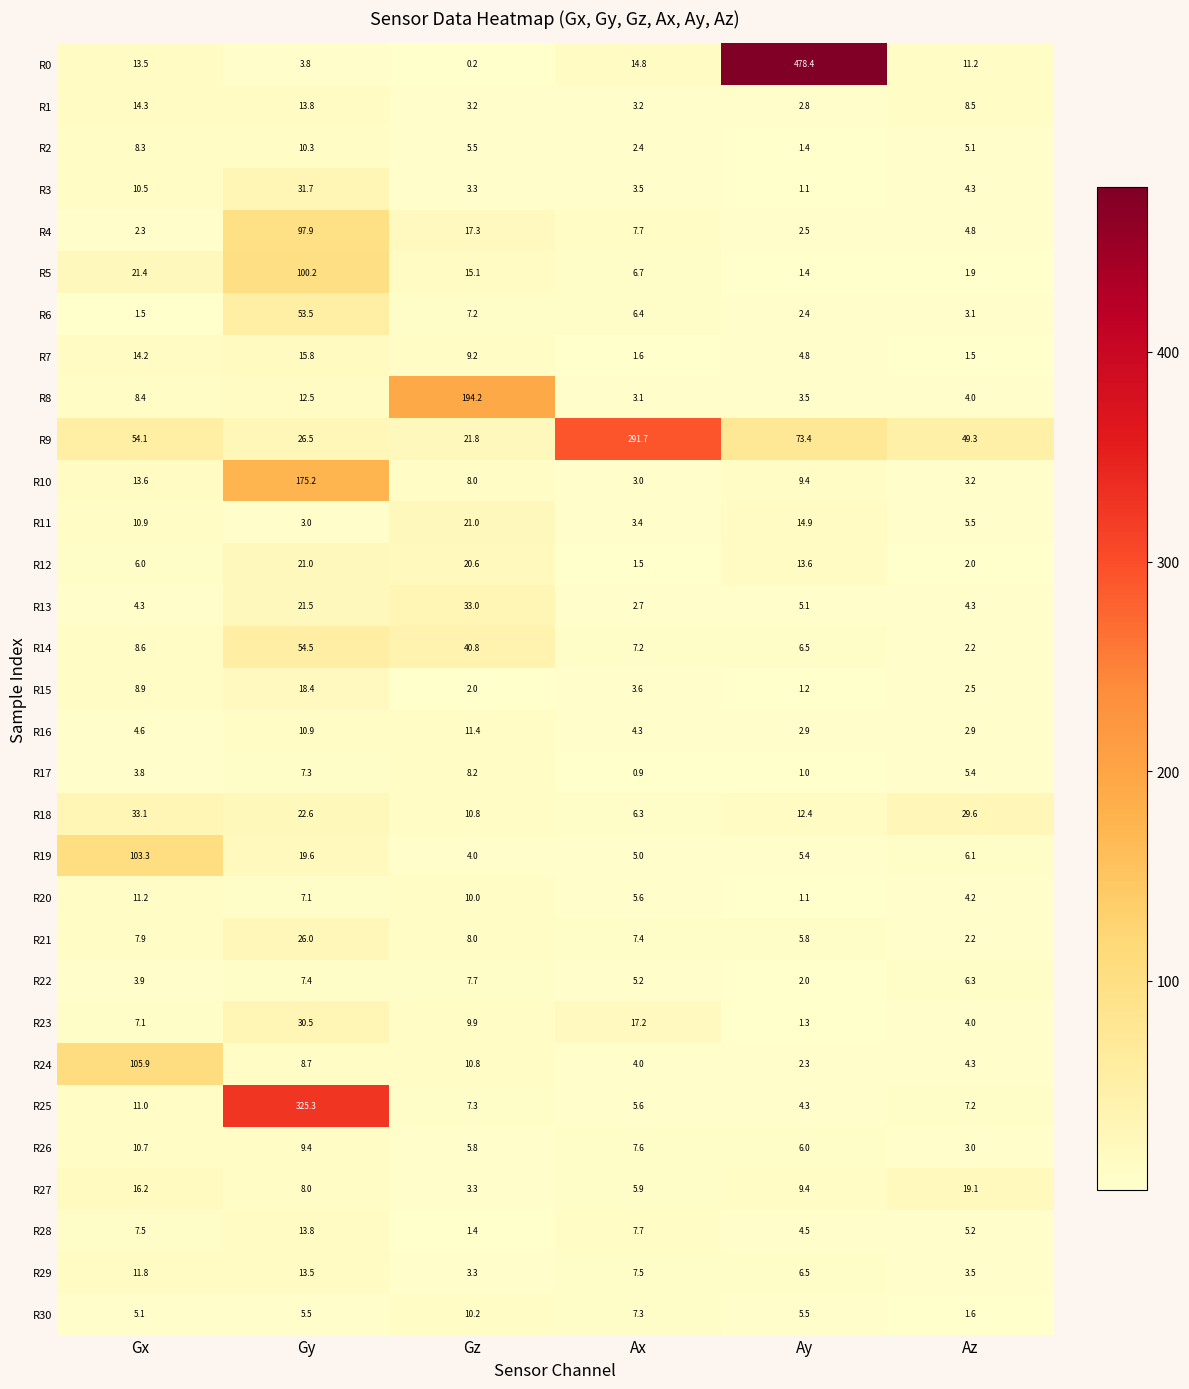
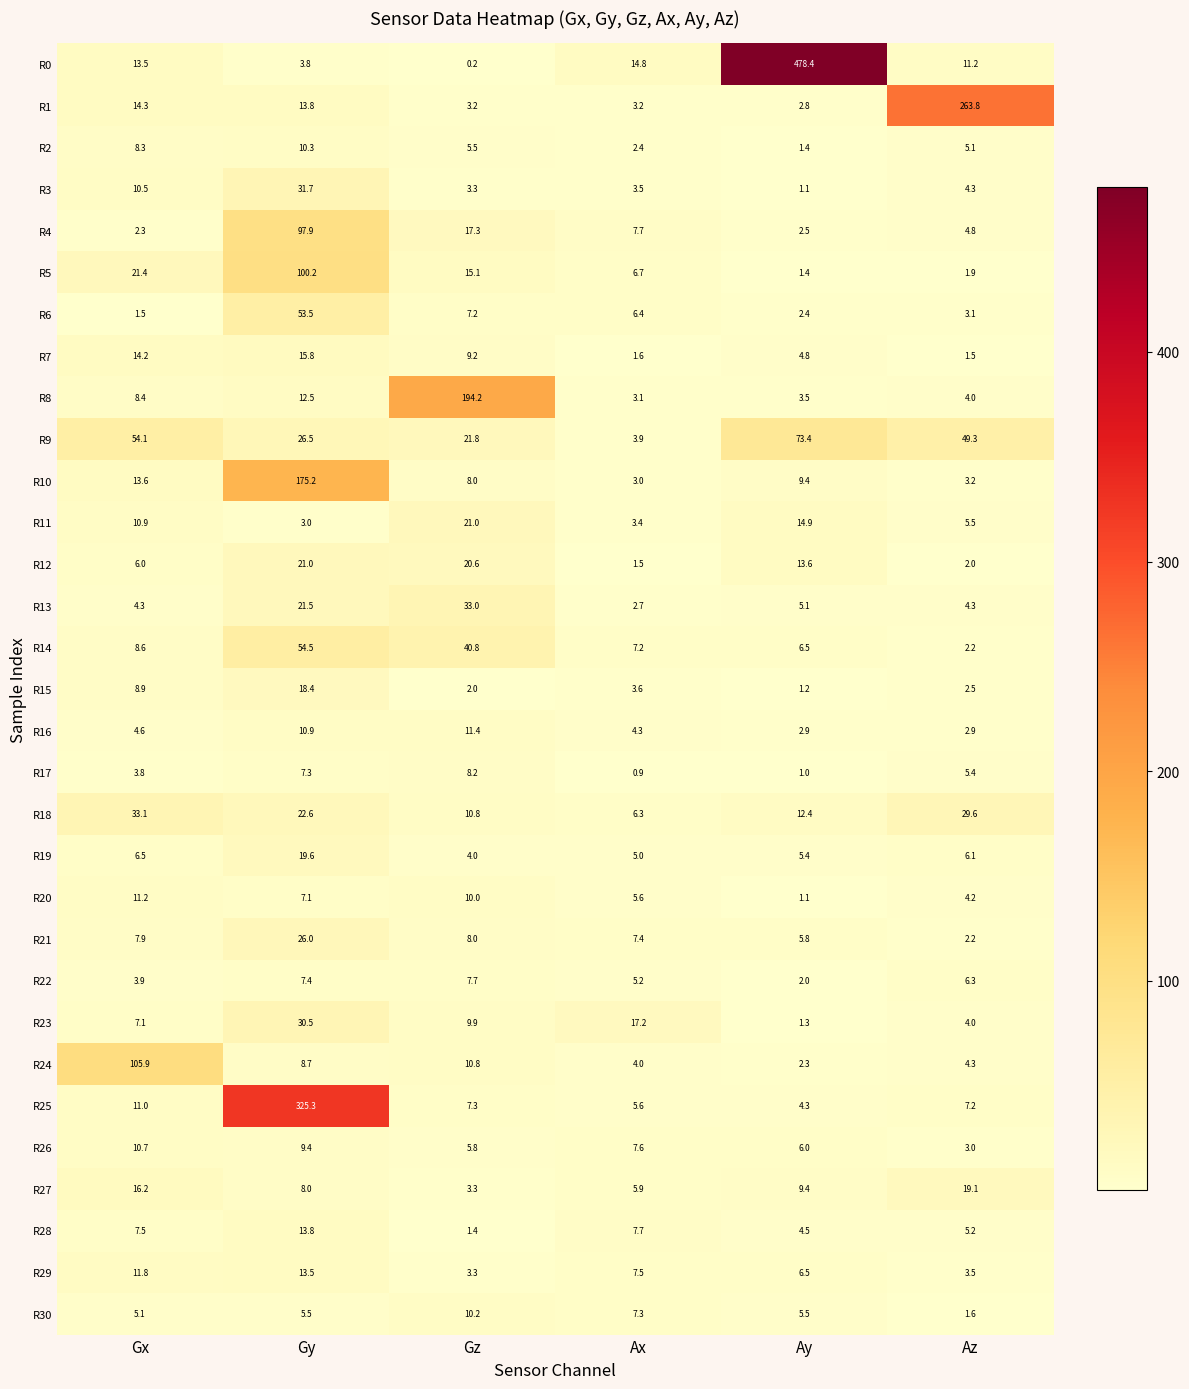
  {
    "R0": {
      "Gx": 13.5,
      "Gy": 3.8,
      "Gz": 0.2,
      "Ax": 14.8,
      "Ay": 478.4,
      "Az": 11.2
    },
    "R1": {
      "Gx": 14.3,
      "Gy": 13.8,
      "Gz": 3.2,
      "Ax": 3.2,
      "Ay": 2.8,
-     "Az": 8.5
+     "Az": 263.8
    },
    "R2": {
      "Gx": 8.3,
      "Gy": 10.3,
      "Gz": 5.5,
      "Ax": 2.4,
      "Ay": 1.4,
      "Az": 5.1
    },
    "R3": {
      "Gx": 10.5,
      "Gy": 31.7,
      "Gz": 3.3,
      "Ax": 3.5,
      "Ay": 1.1,
      "Az": 4.3
    },
    "R4": {
      "Gx": 2.3,
      "Gy": 97.9,
      "Gz": 17.3,
      "Ax": 7.7,
      "Ay": 2.5,
      "Az": 4.8
    },
    "R5": {
      "Gx": 21.4,
      "Gy": 100.2,
      "Gz": 15.1,
      "Ax": 6.7,
      "Ay": 1.4,
      "Az": 1.9
    },
    "R6": {
      "Gx": 1.5,
      "Gy": 53.5,
      "Gz": 7.2,
      "Ax": 6.4,
      "Ay": 2.4,
      "Az": 3.1
    },
    "R7": {
      "Gx": 14.2,
      "Gy": 15.8,
      "Gz": 9.2,
      "Ax": 1.6,
      "Ay": 4.8,
      "Az": 1.5
    },
    "R8": {
      "Gx": 8.4,
      "Gy": 12.5,
      "Gz": 194.2,
      "Ax": 3.1,
      "Ay": 3.5,
      "Az": 4.0
    },
    "R9": {
      "Gx": 54.1,
      "Gy": 26.5,
      "Gz": 21.8,
-     "Ax": 291.7,
+     "Ax": 3.9,
      "Ay": 73.4,
      "Az": 49.3
    },
    "R10": {
      "Gx": 13.6,
      "Gy": 175.2,
      "Gz": 8.0,
      "Ax": 3.0,
      "Ay": 9.4,
      "Az": 3.2
    },
    "R11": {
      "Gx": 10.9,
      "Gy": 3.0,
      "Gz": 21.0,
      "Ax": 3.4,
      "Ay": 14.9,
      "Az": 5.5
    },
    "R12": {
      "Gx": 6.0,
      "Gy": 21.0,
      "Gz": 20.6,
      "Ax": 1.5,
      "Ay": 13.6,
      "Az": 2.0
    },
    "R13": {
      "Gx": 4.3,
      "Gy": 21.5,
      "Gz": 33.0,
      "Ax": 2.7,
      "Ay": 5.1,
      "Az": 4.3
    },
    "R14": {
      "Gx": 8.6,
      "Gy": 54.5,
      "Gz": 40.8,
      "Ax": 7.2,
      "Ay": 6.5,
      "Az": 2.2
    },
    "R15": {
      "Gx": 8.9,
      "Gy": 18.4,
      "Gz": 2.0,
      "Ax": 3.6,
      "Ay": 1.2,
      "Az": 2.5
    },
    "R16": {
      "Gx": 4.6,
      "Gy": 10.9,
      "Gz": 11.4,
      "Ax": 4.3,
      "Ay": 2.9,
      "Az": 2.9
    },
    "R17": {
      "Gx": 3.8,
      "Gy": 7.3,
      "Gz": 8.2,
      "Ax": 0.9,
      "Ay": 1.0,
      "Az": 5.4
    },
    "R18": {
      "Gx": 33.1,
      "Gy": 22.6,
      "Gz": 10.8,
      "Ax": 6.3,
      "Ay": 12.4,
      "Az": 29.6
    },
    "R19": {
-     "Gx": 103.3,
+     "Gx": 6.5,
      "Gy": 19.6,
      "Gz": 4.0,
      "Ax": 5.0,
      "Ay": 5.4,
      "Az": 6.1
    },
    "R20": {
      "Gx": 11.2,
      "Gy": 7.1,
      "Gz": 10.0,
      "Ax": 5.6,
      "Ay": 1.1,
      "Az": 4.2
    },
    "R21": {
      "Gx": 7.9,
      "Gy": 26.0,
      "Gz": 8.0,
      "Ax": 7.4,
      "Ay": 5.8,
      "Az": 2.2
    },
    "R22": {
      "Gx": 3.9,
      "Gy": 7.4,
      "Gz": 7.7,
      "Ax": 5.2,
      "Ay": 2.0,
      "Az": 6.3
    },
    "R23": {
      "Gx": 7.1,
      "Gy": 30.5,
      "Gz": 9.9,
      "Ax": 17.2,
      "Ay": 1.3,
      "Az": 4.0
    },
    "R24": {
      "Gx": 105.9,
      "Gy": 8.7,
      "Gz": 10.8,
      "Ax": 4.0,
      "Ay": 2.3,
      "Az": 4.3
    },
    "R25": {
      "Gx": 11.0,
      "Gy": 325.3,
      "Gz": 7.3,
      "Ax": 5.6,
      "Ay": 4.3,
      "Az": 7.2
    },
    "R26": {
      "Gx": 10.7,
      "Gy": 9.4,
      "Gz": 5.8,
      "Ax": 7.6,
      "Ay": 6.0,
      "Az": 3.0
    },
    "R27": {
      "Gx": 16.2,
      "Gy": 8.0,
      "Gz": 3.3,
      "Ax": 5.9,
      "Ay": 9.4,
      "Az": 19.1
    },
    "R28": {
      "Gx": 7.5,
      "Gy": 13.8,
      "Gz": 1.4,
      "Ax": 7.7,
      "Ay": 4.5,
      "Az": 5.2
    },
    "R29": {
      "Gx": 11.8,
      "Gy": 13.5,
      "Gz": 3.3,
      "Ax": 7.5,
      "Ay": 6.5,
      "Az": 3.5
    },
    "R30": {
      "Gx": 5.1,
      "Gy": 5.5,
      "Gz": 10.2,
      "Ax": 7.3,
      "Ay": 5.5,
      "Az": 1.6
    }
  }
